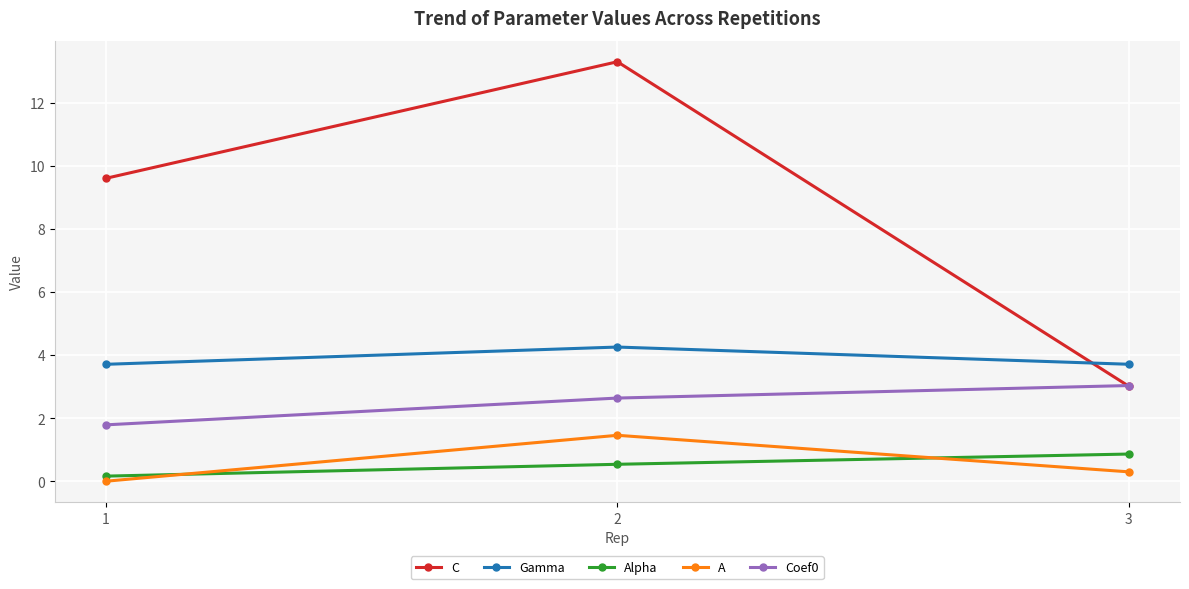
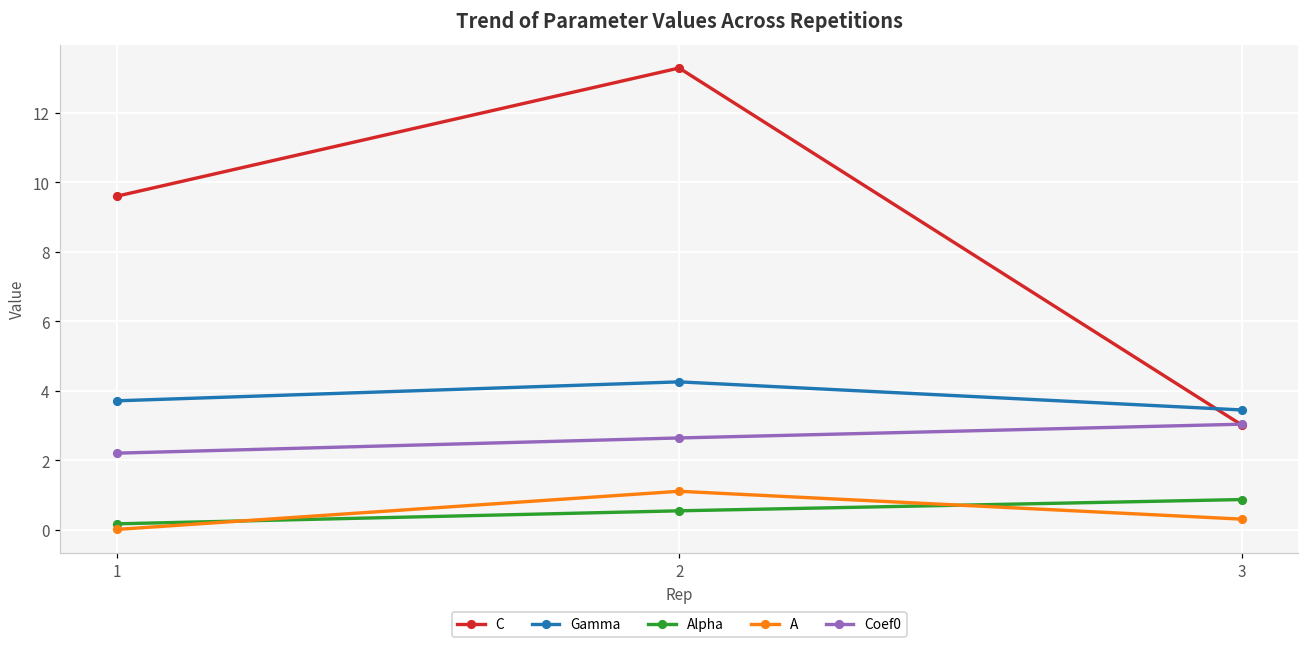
  {
    "C": {
      "1": 9.6,
      "2": 13.3
    },
    "Gamma": {
      "1": 3.7,
      "2": 4.3,
-     "3": 3.7
+     "3": 3.4
    },
    "Alpha": {
      "1": 0.2,
      "2": 0.5,
      "3": 0.9
    },
    "A": {
      "1": 0.0,
-     "2": 1.5,
+     "2": 1.1,
      "3": 0.3
    },
    "Coef0": {
-     "1": 1.8,
+     "1": 2.2,
      "2": 2.6
    }
  }
